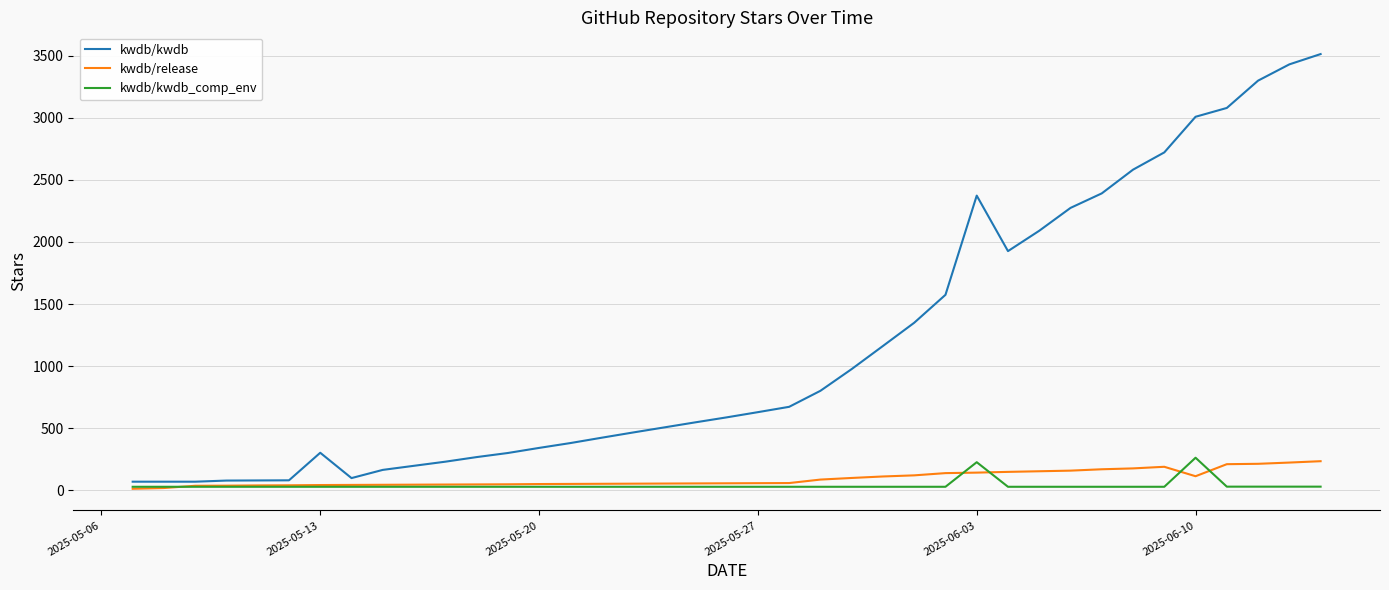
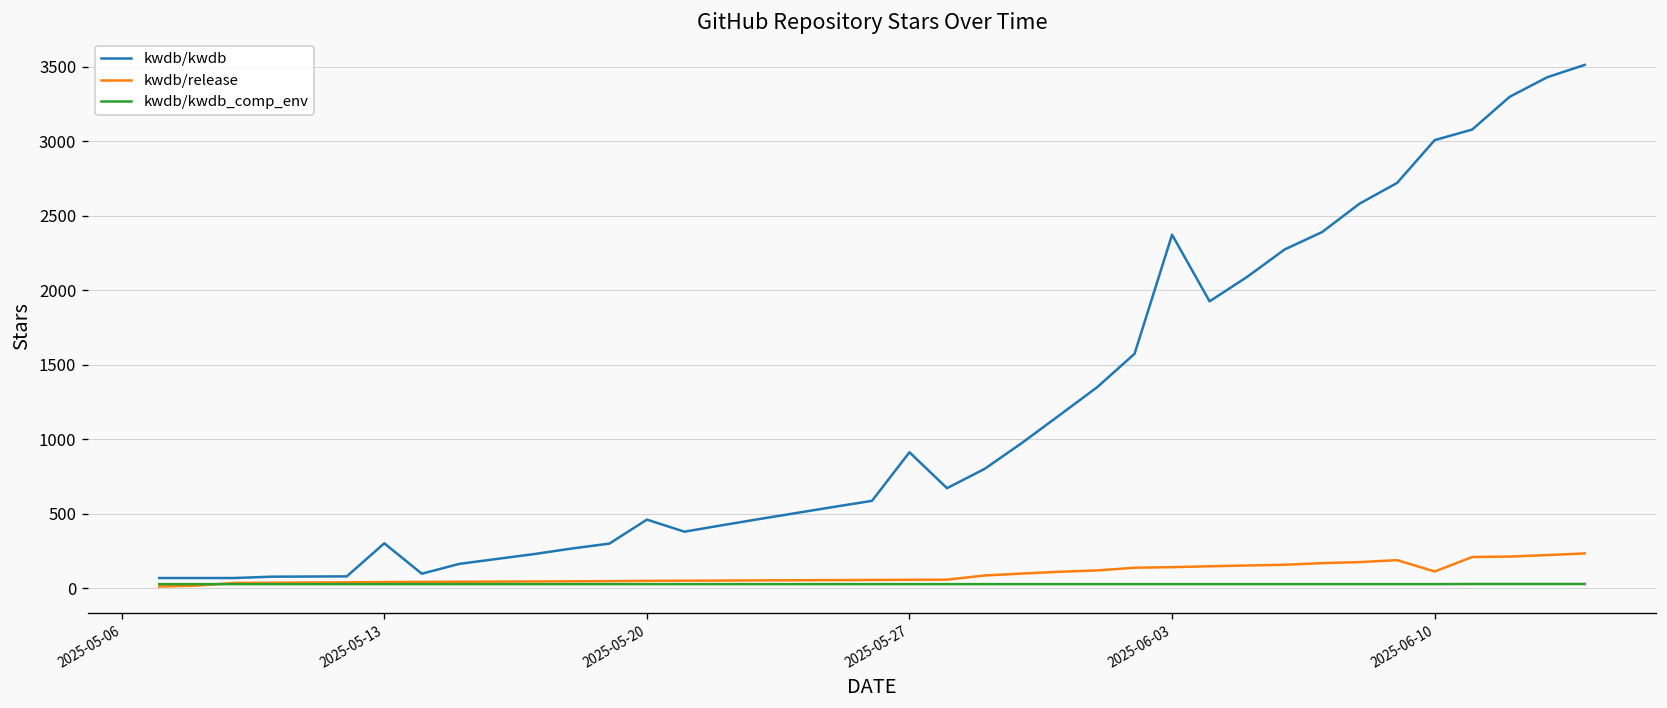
  {
    "kwdb/kwdb": {
      "2025-05-13": 300,
-     "2025-05-20": 340,
-     "2025-05-27": 630,
+     "2025-05-20": 460,
+     "2025-05-27": 910,
      "2025-06-03": 2370,
      "2025-06-10": 3010
    },
    "kwdb/release": {
      "2025-05-20": 50,
      "2025-05-27": 60,
      "2025-06-03": 140,
      "2025-06-10": 110
    },
    "kwdb/kwdb_comp_env": {
      "2025-05-20": 30,
      "2025-05-27": 30,
-     "2025-06-03": 230,
-     "2025-06-10": 260
+     "2025-06-03": 30,
+     "2025-06-10": 30
    }
  }
